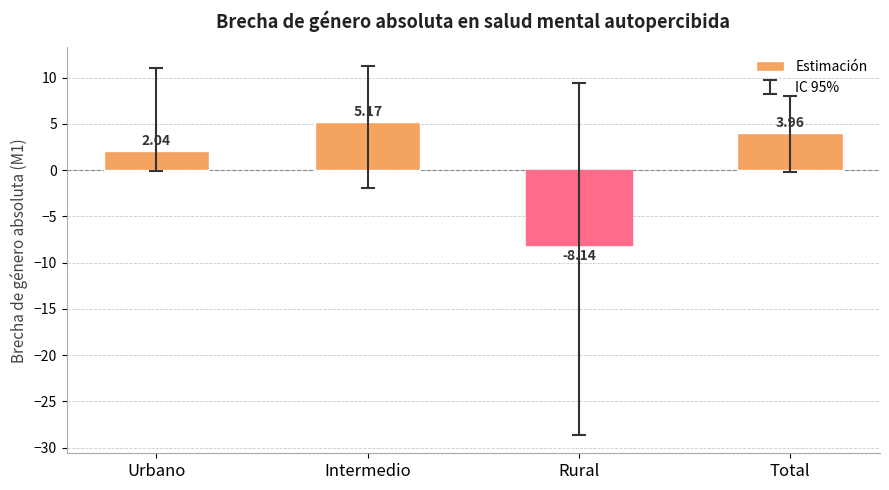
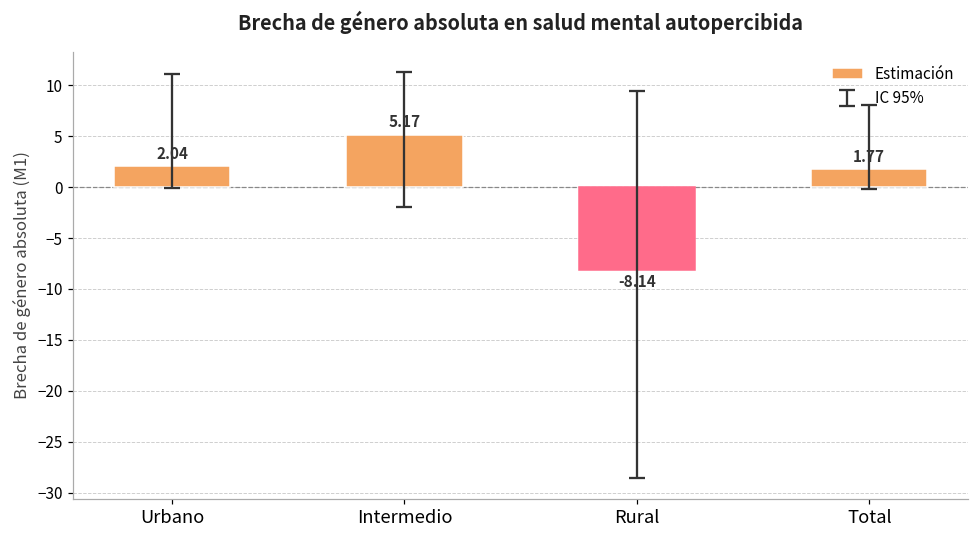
  {
    "Estimación": {
      "Urbano": 2.04,
      "Intermedio": 5.17,
      "Rural": -8.14,
-     "Total": 3.96
+     "Total": 1.77
    }
  }
